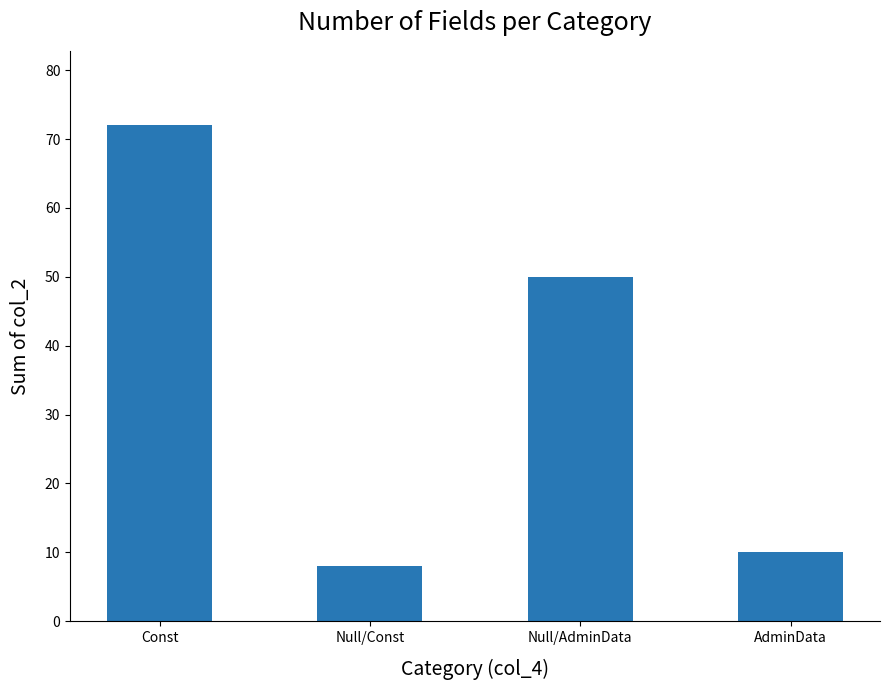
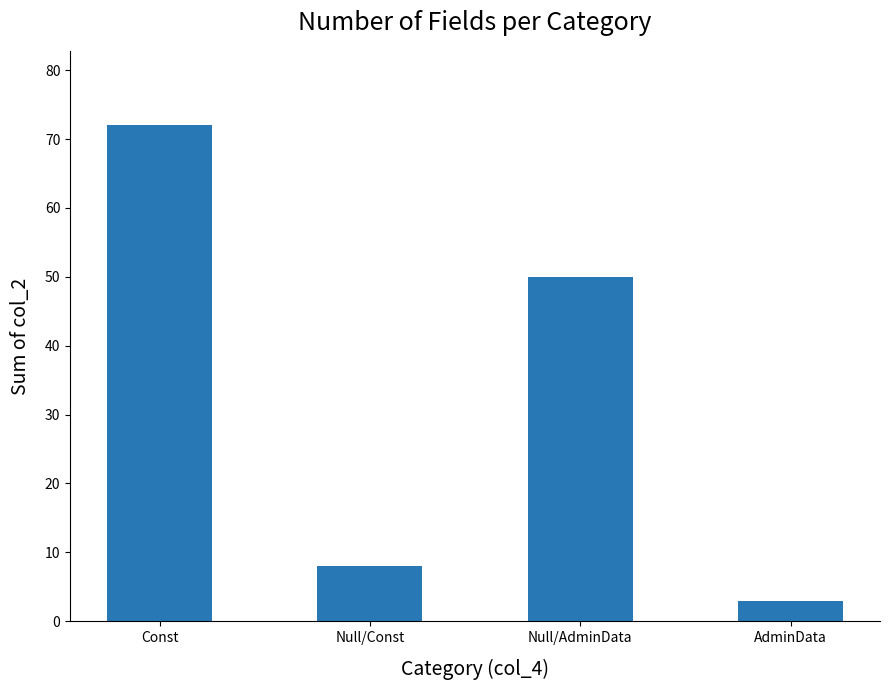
  {
    "Const": 72,
    "Null/Const": 8,
    "Null/AdminData": 50,
-   "AdminData": 10
+   "AdminData": 3
  }
